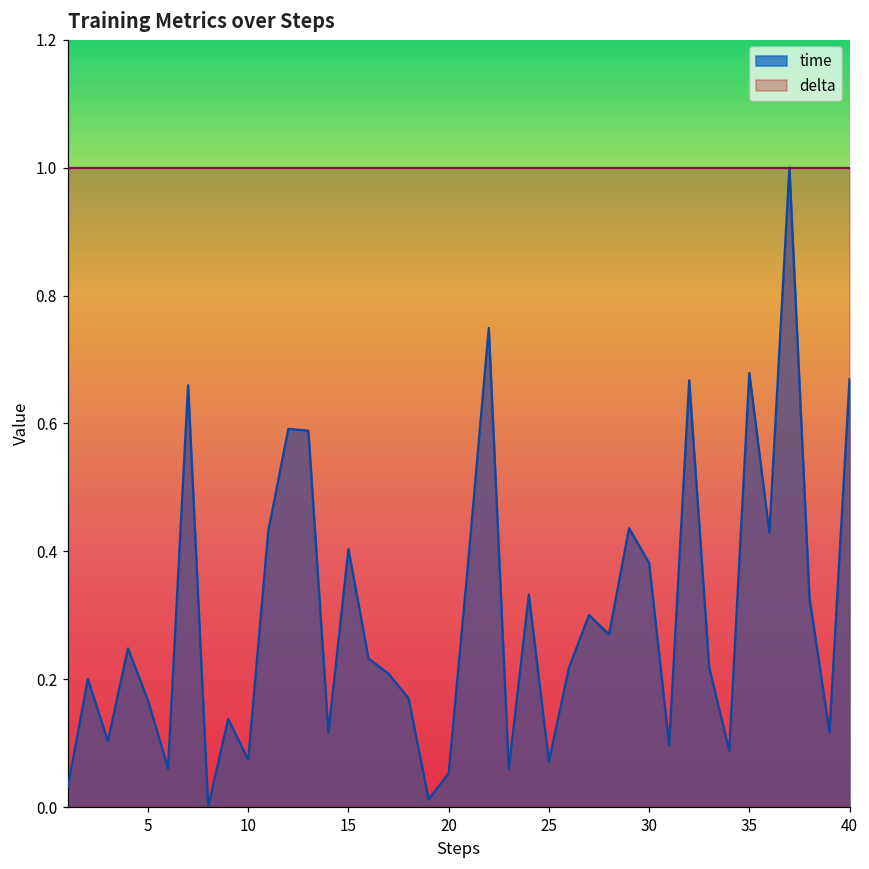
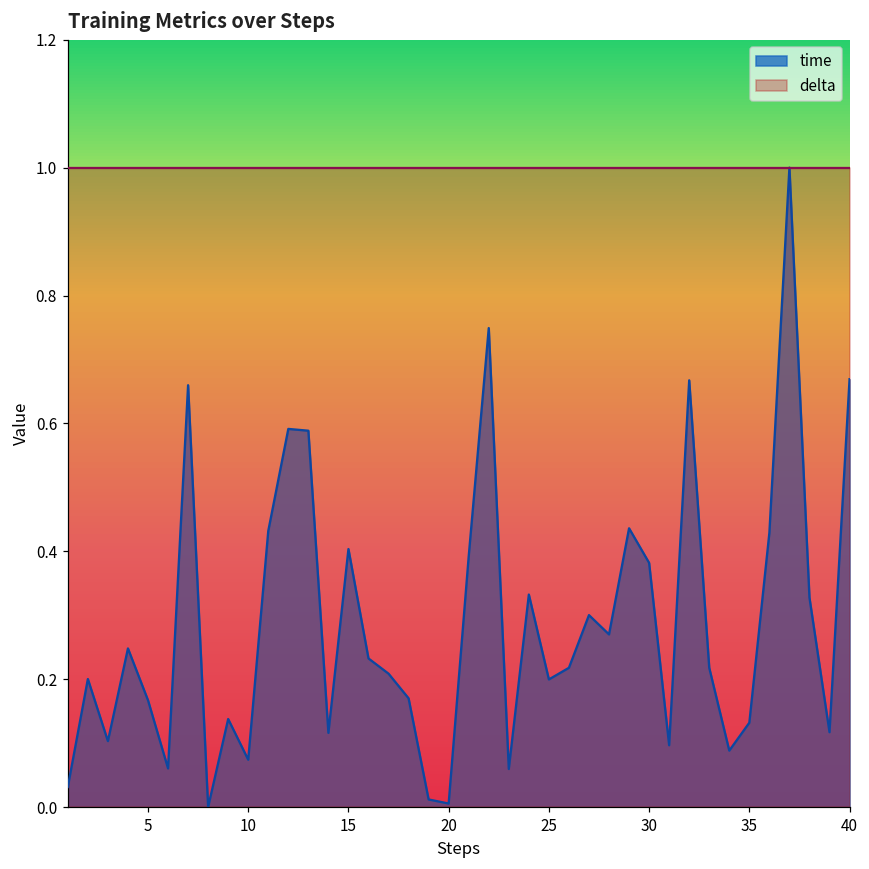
  {
    "time": {
      "5": 0.17,
      "10": 0.07,
      "15": 0.40,
-     "20": 0.05,
-     "25": 0.07,
+     "20": 0.01,
+     "25": 0.20,
      "30": 0.38,
-     "35": 0.68,
+     "35": 0.13,
      "40": 0.67
    },
    "delta": {
      "5": 1.00,
      "10": 1.00,
      "15": 1.00,
      "20": 1.00,
      "25": 1.00,
      "30": 1.00,
      "35": 1.00,
      "40": 1.00
    }
  }
